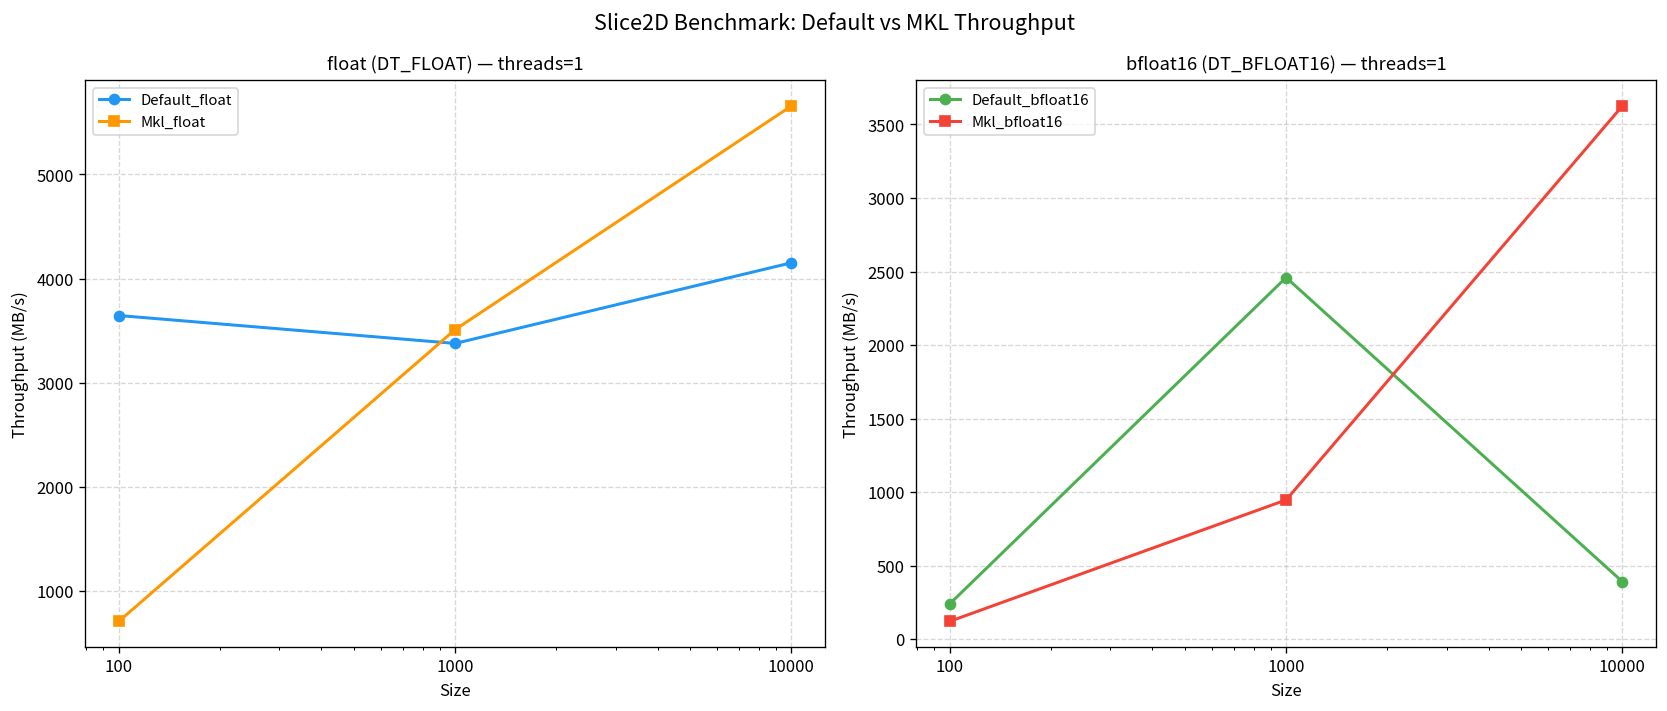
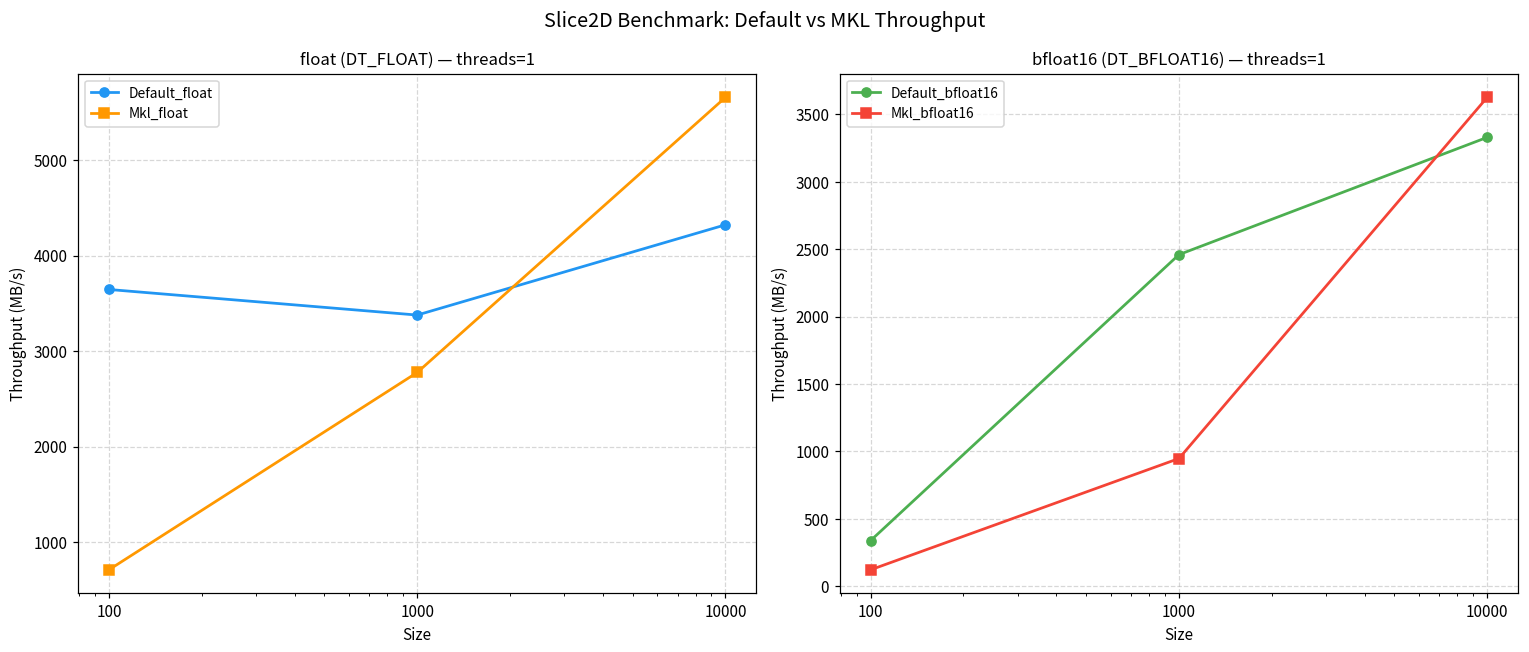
  {
    "float (DT_FLOAT) — threads=1": {
      "Default_float": {
        "100": 3600,
        "1000": 3400,
-       "10000": 4200
+       "10000": 4300
      },
      "Mkl_float": {
        "100": 700,
-       "1000": 3500,
+       "1000": 2800,
        "10000": 5700
      }
    },
    "bfloat16 (DT_BFLOAT16) — threads=1": {
      "Default_bfloat16": {
-       "100": 240,
+       "100": 340,
        "1000": 2460,
-       "10000": 390
+       "10000": 3330
      },
      "Mkl_bfloat16": {
        "100": 120,
        "1000": 950,
        "10000": 3630
      }
    }
  }
